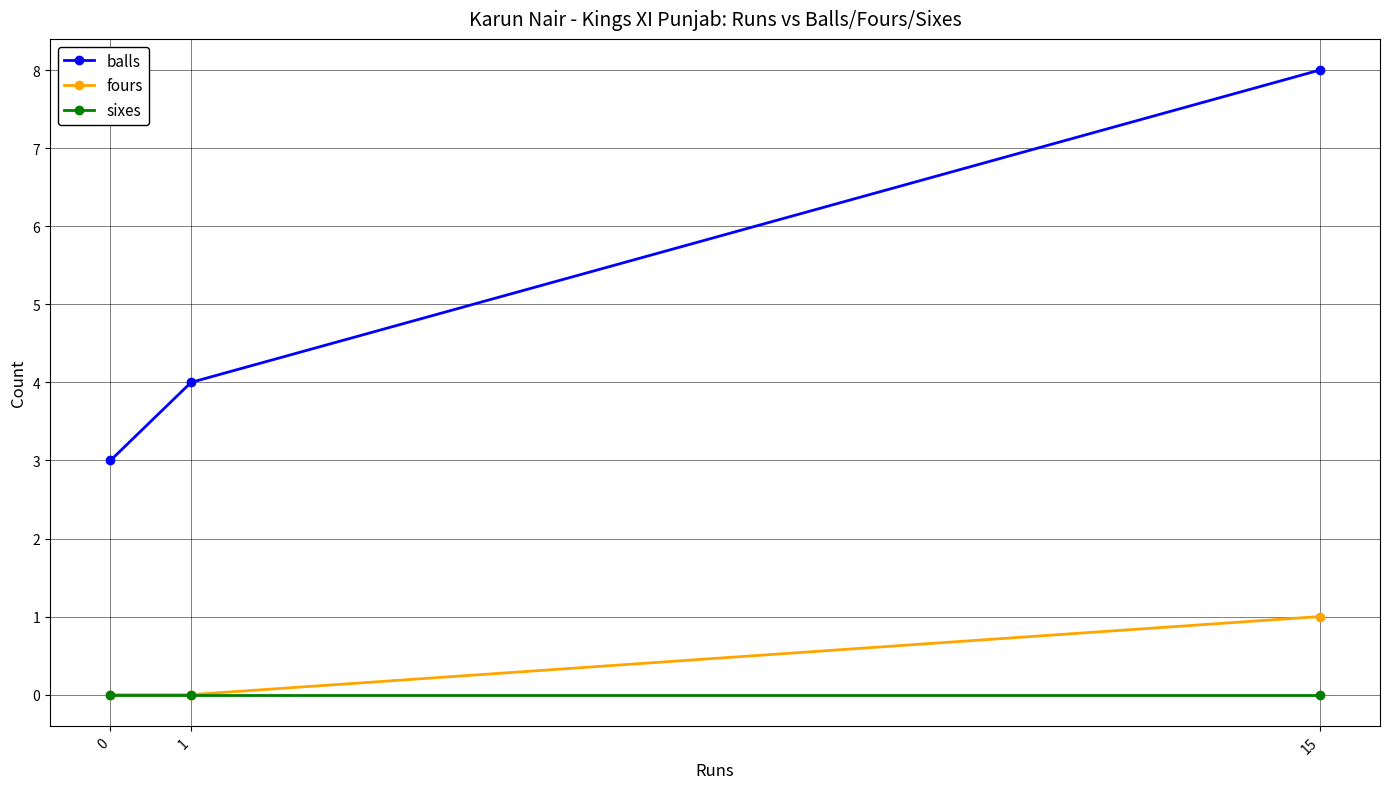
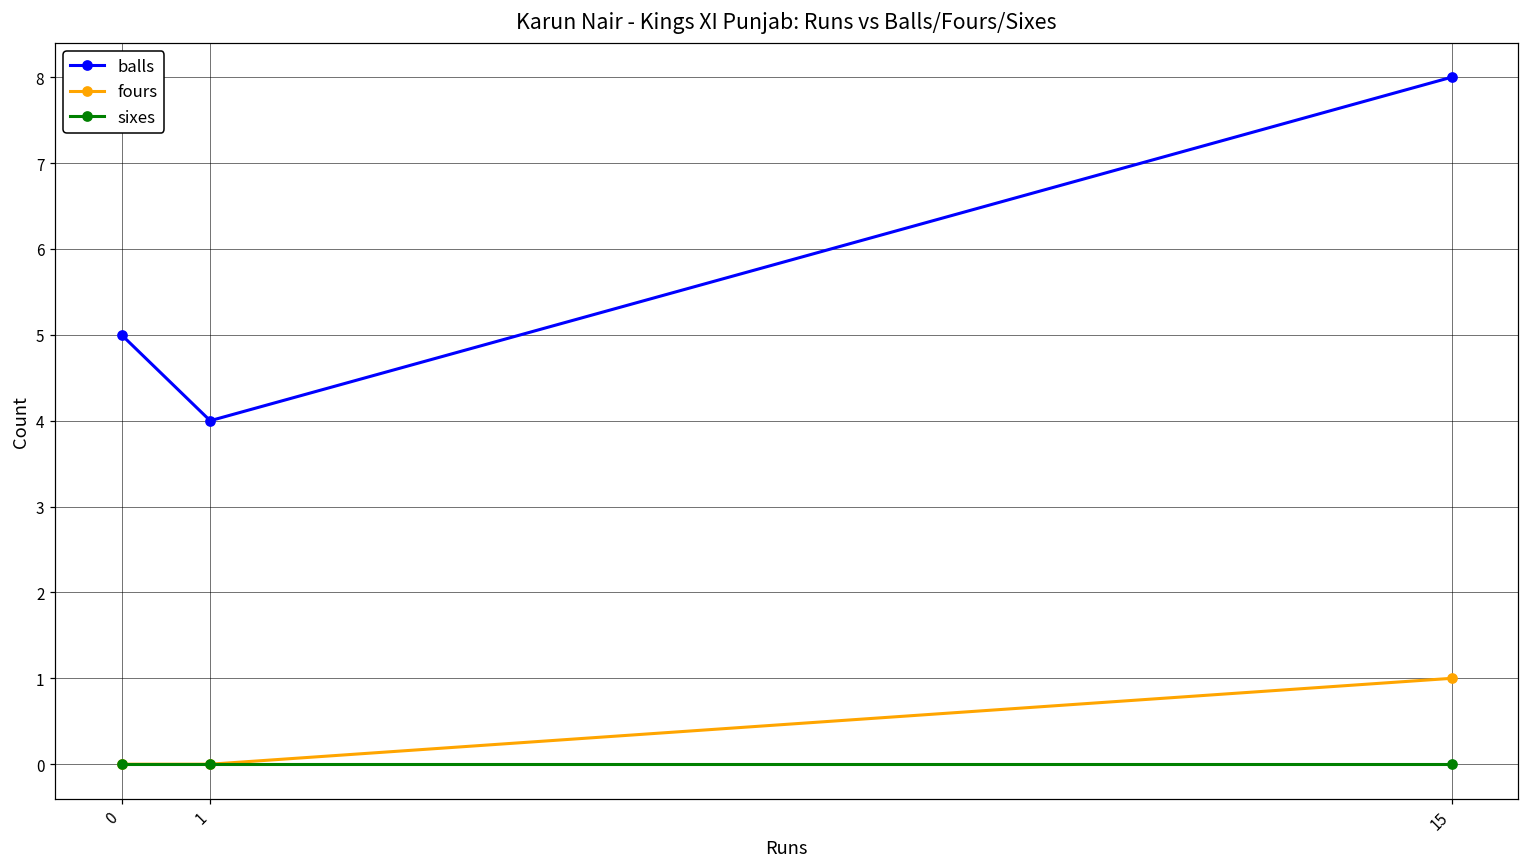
  {
    "balls": {
-     "0": 3,
+     "0": 5,
      "1": 4,
      "15": 8
    },
    "fours": {
      "15": 1
    },
    "sixes": {
      "15": 0
    }
  }
